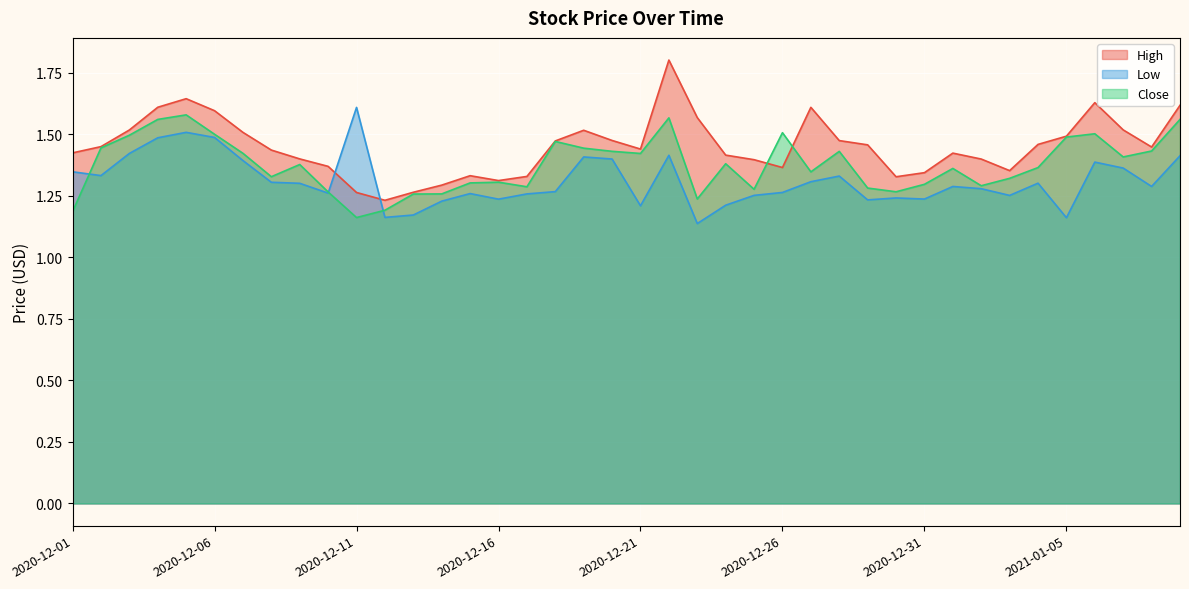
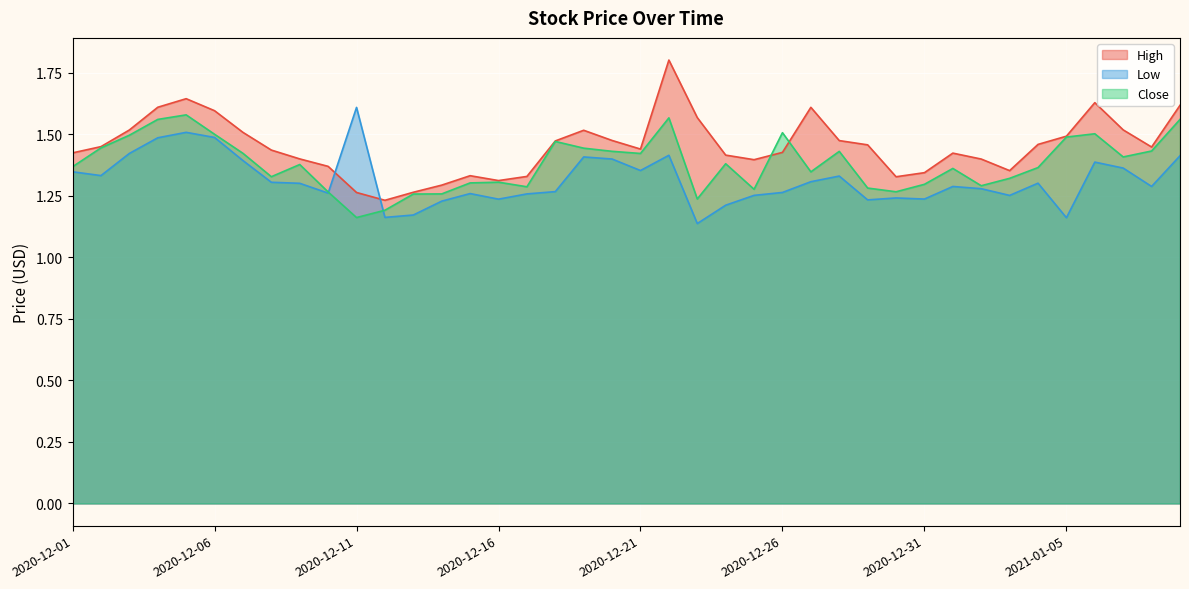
  {
    "High": {
      "2020-12-01": 1.42,
      "2020-12-06": 1.60,
      "2020-12-11": 1.26,
      "2020-12-21": 1.44,
-     "2020-12-26": 1.36,
+     "2020-12-26": 1.43,
      "2020-12-31": 1.34
    },
    "Low": {
      "2020-12-01": 1.35,
      "2020-12-06": 1.49,
      "2020-12-11": 1.61,
      "2020-12-16": 1.24,
-     "2020-12-21": 1.21,
+     "2020-12-21": 1.35,
      "2020-12-26": 1.26,
      "2020-12-31": 1.24,
      "2021-01-05": 1.16
    },
    "Close": {
-     "2020-12-01": 1.19,
+     "2020-12-01": 1.37,
      "2020-12-06": 1.50,
      "2020-12-11": 1.16,
      "2020-12-21": 1.42,
      "2020-12-26": 1.51,
      "2020-12-31": 1.30
    }
  }
